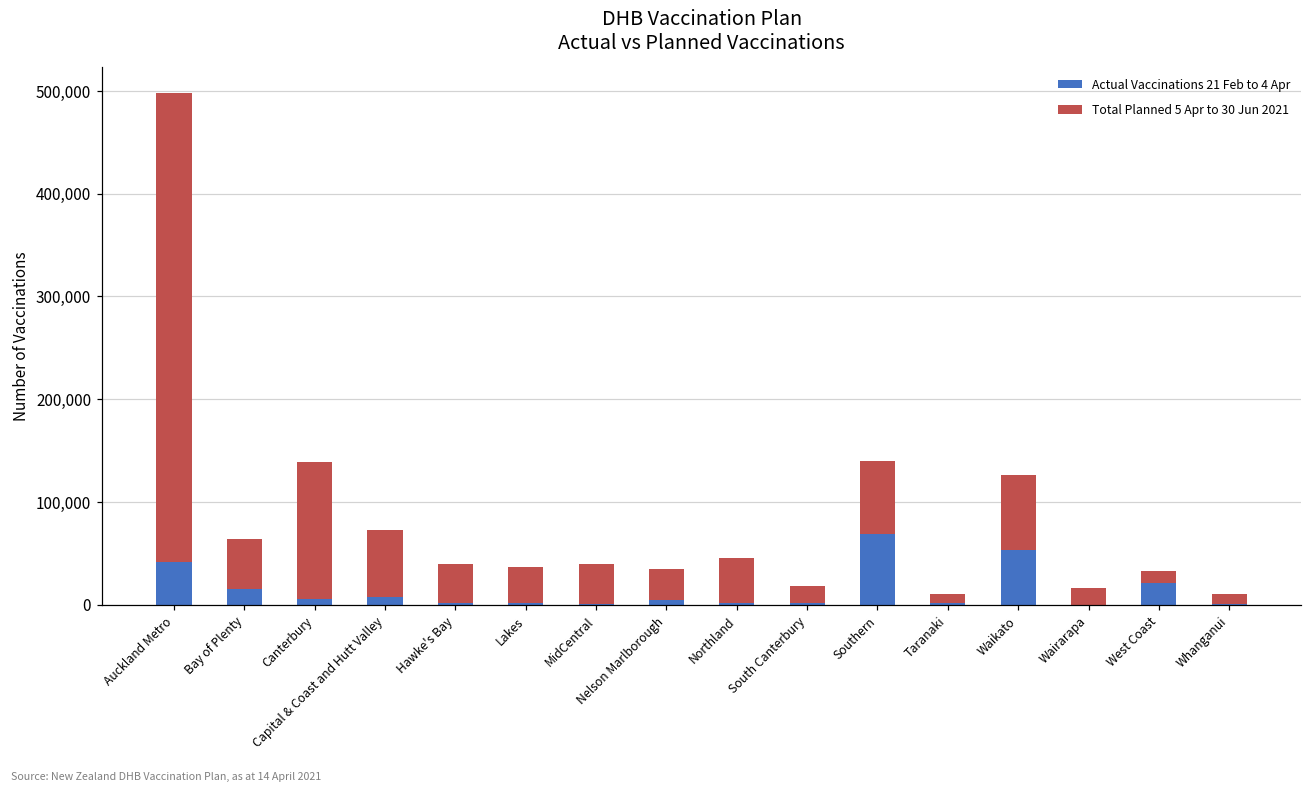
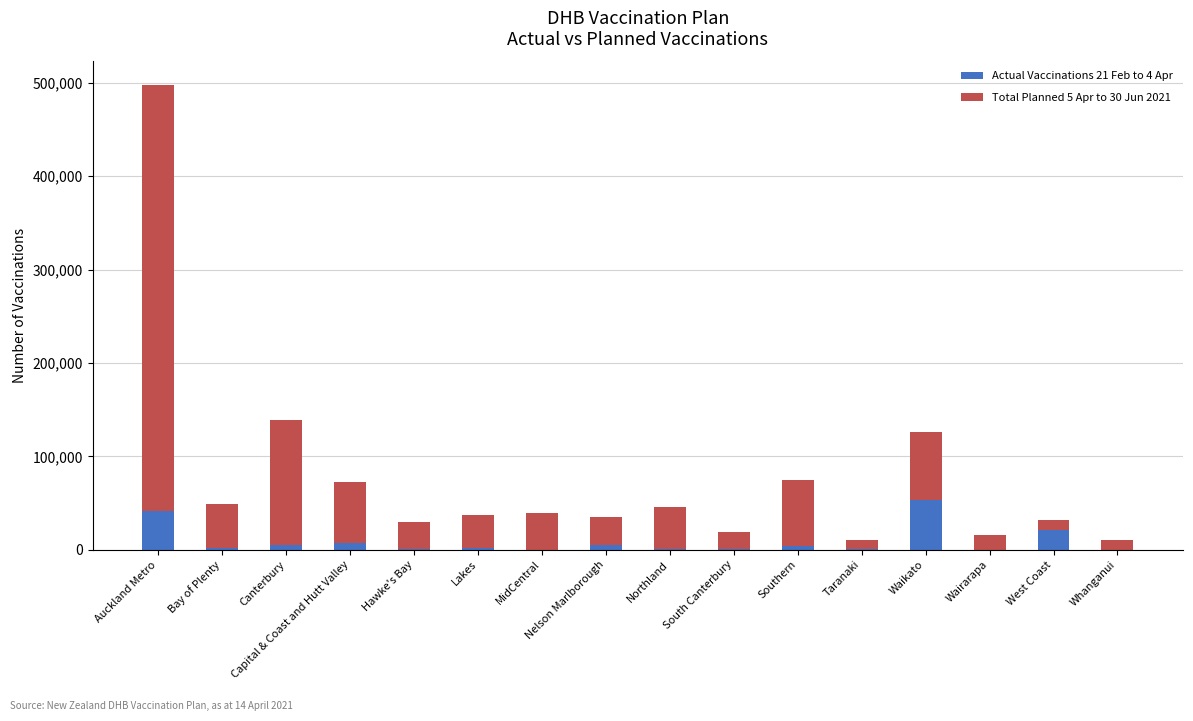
  {
    "Actual Vaccinations 21 Feb to 4 Apr": {
      "Auckland Metro": "40,000",
-     "Bay of Plenty": "20,000",
+     "Bay of Plenty": "0",
      "Canterbury": "10,000",
      "Capital & Coast and Hutt Valley": "10,000",
      "Nelson Marlborough": "0",
-     "Southern": "70,000",
+     "Southern": "0",
      "Waikato": "50,000",
      "Wairarapa": "0",
      "West Coast": "20,000"
    },
    "Total Planned 5 Apr to 30 Jun 2021": {
      "Auckland Metro": "460,000",
      "Bay of Plenty": "50,000",
      "Canterbury": "130,000",
      "Capital & Coast and Hutt Valley": "70,000",
-     "Hawke's Bay": "40,000",
+     "Hawke's Bay": "30,000",
      "Lakes": "40,000",
      "MidCentral": "40,000",
      "Nelson Marlborough": "30,000",
      "Northland": "40,000",
      "South Canterbury": "20,000",
      "Southern": "70,000",
      "Taranaki": "10,000",
      "Waikato": "70,000",
      "Wairarapa": "20,000",
      "West Coast": "10,000",
      "Whanganui": "10,000"
    }
  }
